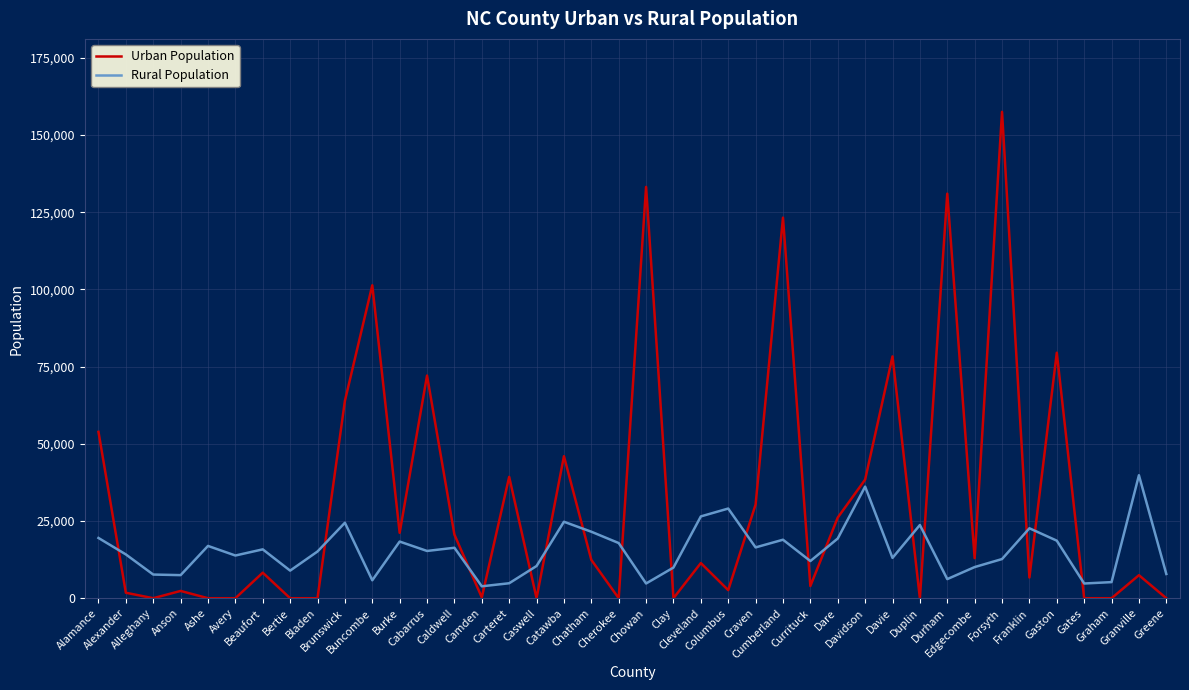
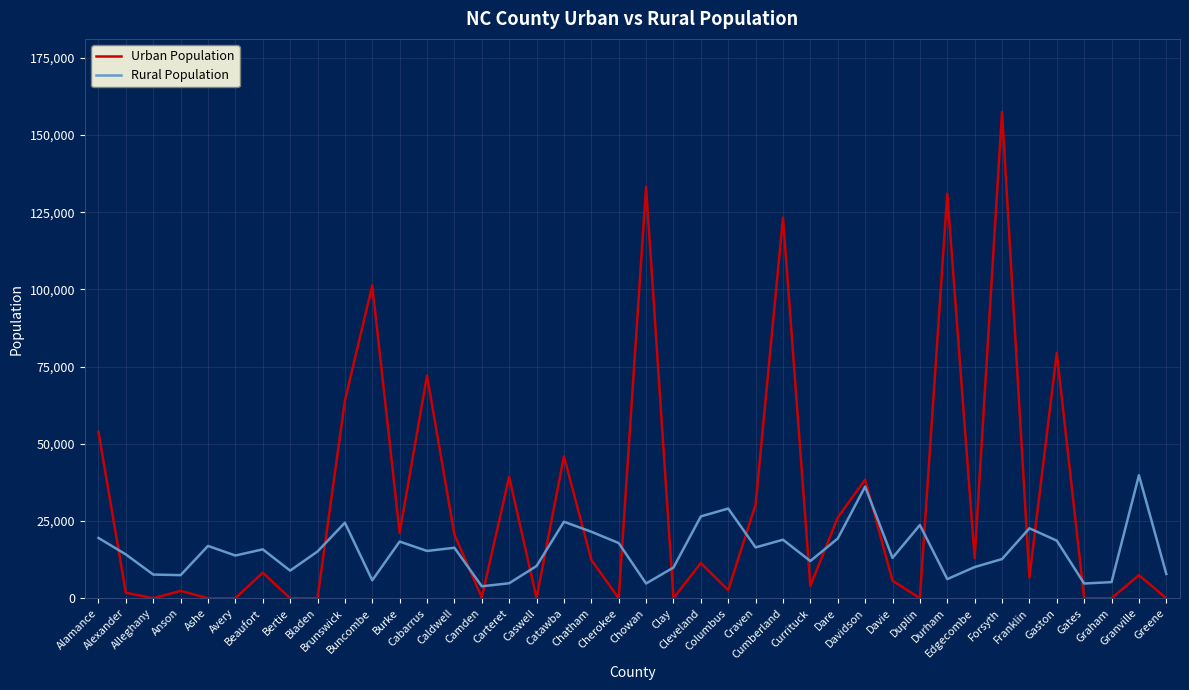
  {
    "Urban Population": {
      "Alamance": "54,000",
      "Alexander": "2,000",
      "Alleghany": "0",
      "Anson": "2,000",
      "Ashe": "0",
      "Avery": "0",
      "Beaufort": "8,000",
      "Bertie": "0",
      "Bladen": "0",
      "Brunswick": "64,000",
      "Buncombe": "101,000",
      "Burke": "21,000",
      "Cabarrus": "72,000",
      "Caldwell": "21,000",
      "Camden": "0",
      "Carteret": "39,000",
      "Caswell": "0",
      "Catawba": "46,000",
      "Chatham": "12,000",
      "Cherokee": "0",
      "Chowan": "133,000",
      "Clay": "0",
      "Cleveland": "11,000",
      "Columbus": "3,000",
      "Craven": "30,000",
      "Cumberland": "123,000",
      "Currituck": "4,000",
      "Dare": "26,000",
      "Davidson": "38,000",
-     "Davie": "78,000",
+     "Davie": "6,000",
      "Duplin": "0",
      "Durham": "131,000",
      "Edgecombe": "13,000",
      "Forsyth": "157,000",
      "Franklin": "7,000",
      "Gaston": "79,000",
      "Gates": "0",
      "Graham": "0",
      "Granville": "7,000",
      "Greene": "0"
    },
    "Rural Population": {
      "Alamance": "20,000",
      "Alexander": "14,000",
      "Alleghany": "8,000",
      "Anson": "7,000",
      "Ashe": "17,000",
      "Avery": "14,000",
      "Beaufort": "16,000",
      "Bertie": "9,000",
      "Bladen": "15,000",
      "Brunswick": "24,000",
      "Buncombe": "6,000",
      "Burke": "18,000",
      "Cabarrus": "15,000",
      "Caldwell": "16,000",
      "Camden": "4,000",
      "Carteret": "5,000",
      "Caswell": "10,000",
      "Catawba": "25,000",
      "Chatham": "22,000",
      "Cherokee": "18,000",
      "Chowan": "5,000",
      "Clay": "10,000",
      "Cleveland": "26,000",
      "Columbus": "29,000",
      "Craven": "16,000",
      "Cumberland": "19,000",
      "Currituck": "12,000",
      "Dare": "19,000",
      "Davidson": "36,000",
      "Davie": "13,000",
      "Duplin": "24,000",
      "Durham": "6,000",
      "Edgecombe": "10,000",
      "Forsyth": "13,000",
      "Franklin": "23,000",
      "Gaston": "19,000",
      "Gates": "5,000",
      "Graham": "5,000",
      "Granville": "40,000",
      "Greene": "8,000"
    }
  }
